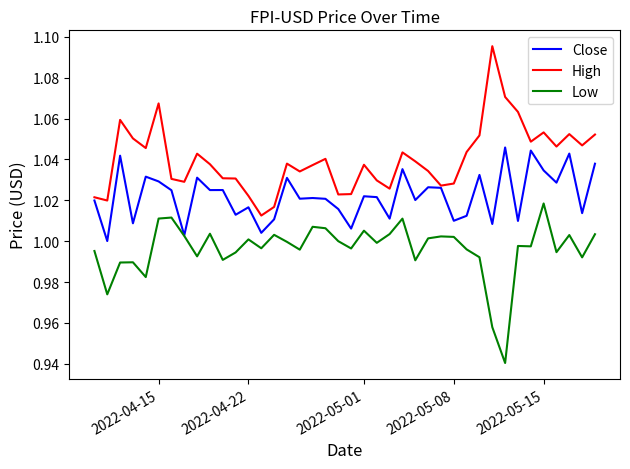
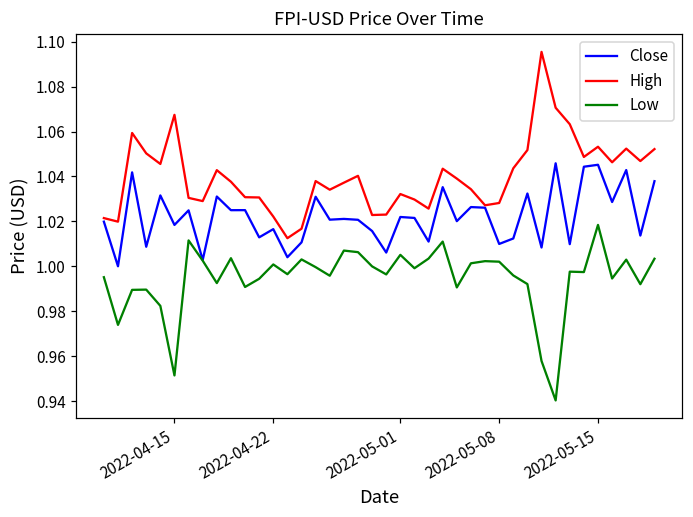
  {
    "Close": {
-     "2022-04-15": 1.029,
+     "2022-04-15": 1.018,
      "2022-04-22": 1.017,
      "2022-05-01": 1.022,
      "2022-05-08": 1.010,
-     "2022-05-15": 1.035
+     "2022-05-15": 1.045
    },
    "High": {
      "2022-04-15": 1.067,
      "2022-04-22": 1.022,
-     "2022-05-01": 1.037,
+     "2022-05-01": 1.032,
      "2022-05-08": 1.028,
      "2022-05-15": 1.053
    },
    "Low": {
-     "2022-04-15": 1.011,
+     "2022-04-15": 0.952,
      "2022-04-22": 1.001,
      "2022-05-01": 1.005,
      "2022-05-08": 1.002,
      "2022-05-15": 1.018
    }
  }
